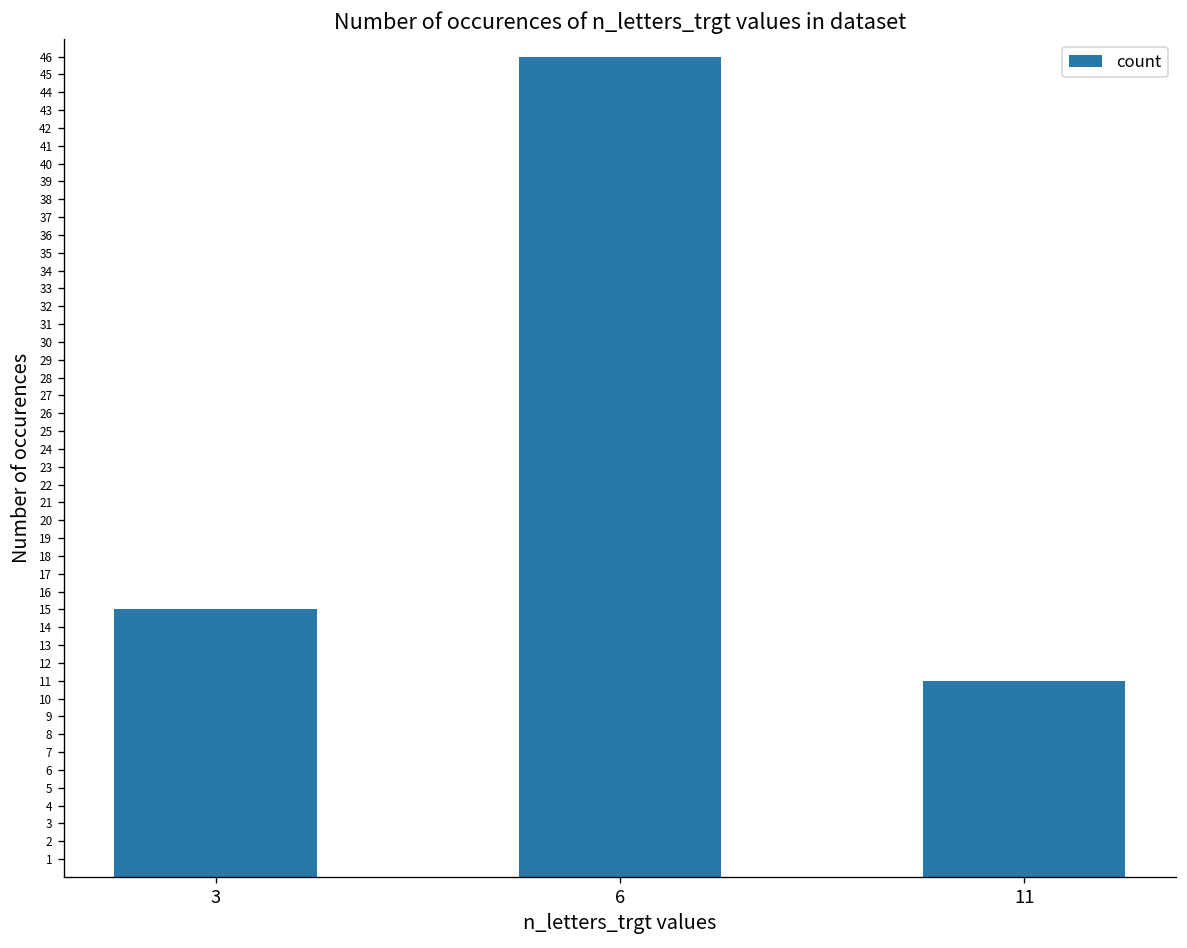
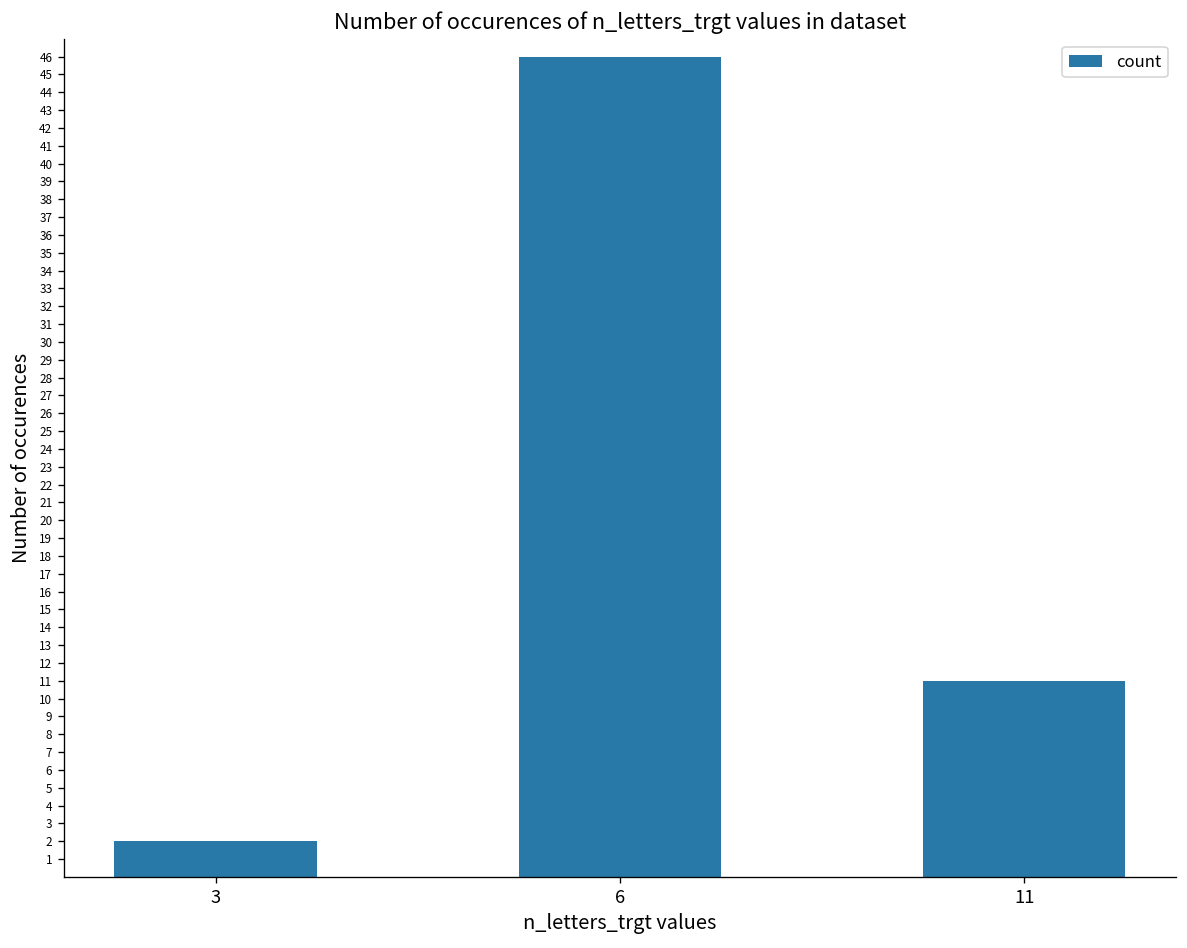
  {
-   "3": 15,
+   "3": 2,
    "6": 46,
    "11": 11
  }
